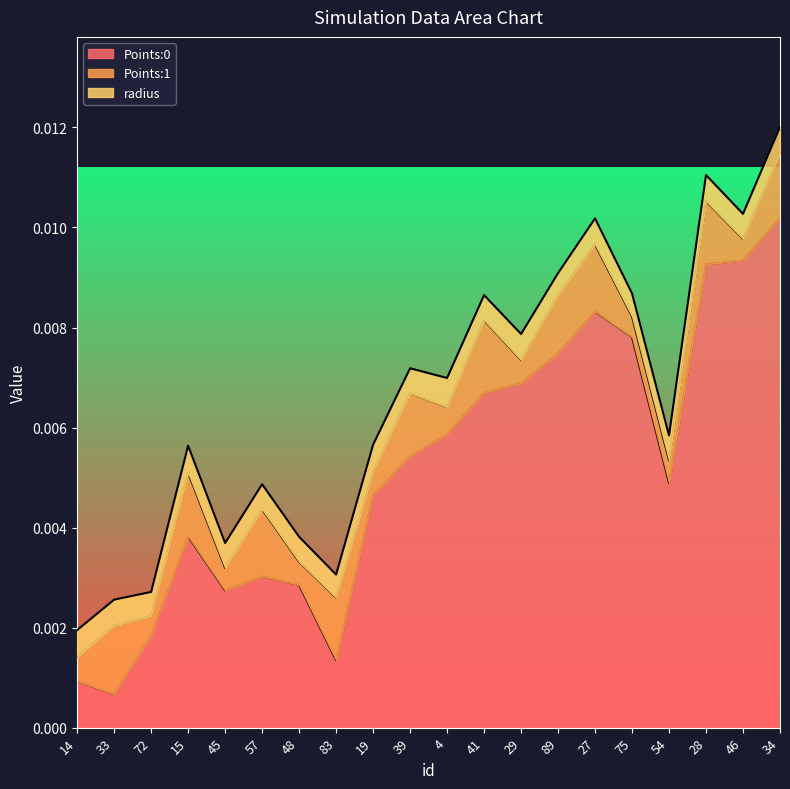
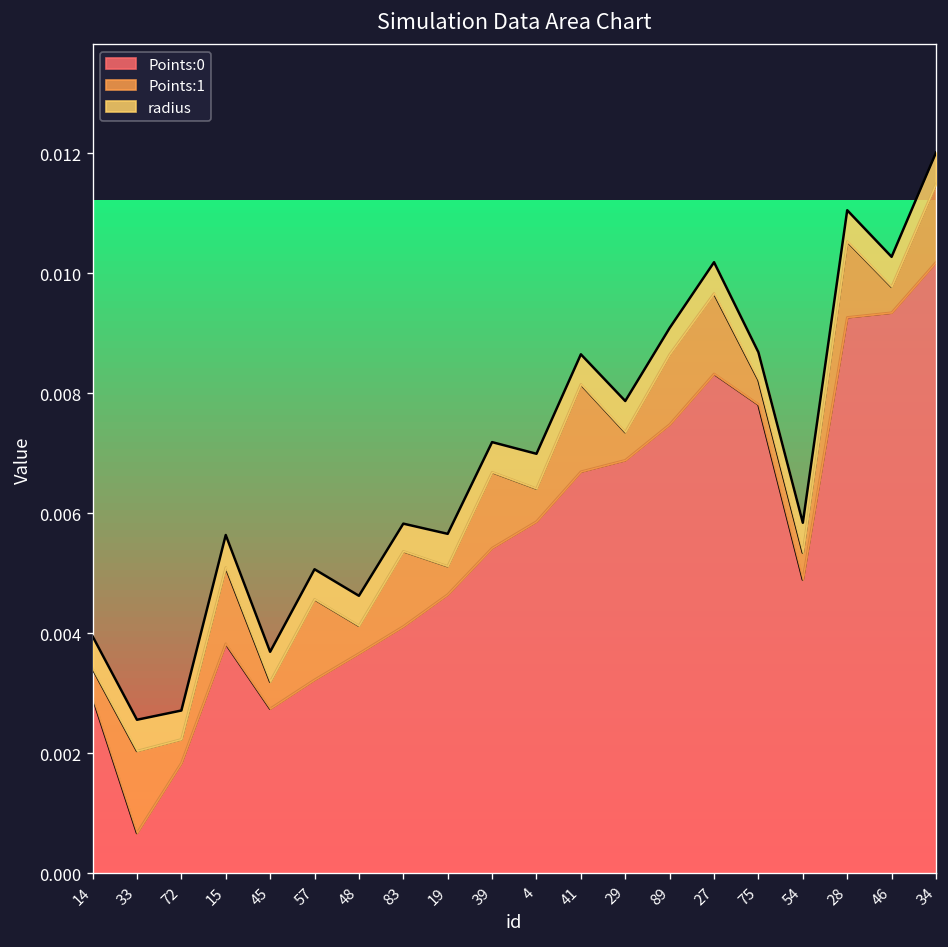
  {
    "Points:0": {
-     "14": 0.0009,
+     "14": 0.0029,
      "33": 0.0007,
      "72": 0.0018,
      "15": 0.0038,
      "45": 0.0027,
-     "57": 0.0030,
-     "48": 0.0029,
-     "83": 0.0013,
+     "57": 0.0032,
+     "48": 0.0037,
+     "83": 0.0041,
      "19": 0.0046,
      "39": 0.0054,
      "4": 0.0059,
      "41": 0.0067,
      "29": 0.0069,
      "89": 0.0075,
      "27": 0.0083,
      "75": 0.0078,
      "54": 0.0049,
      "28": 0.0093,
      "46": 0.0093,
      "34": 0.0102
    }
  }
